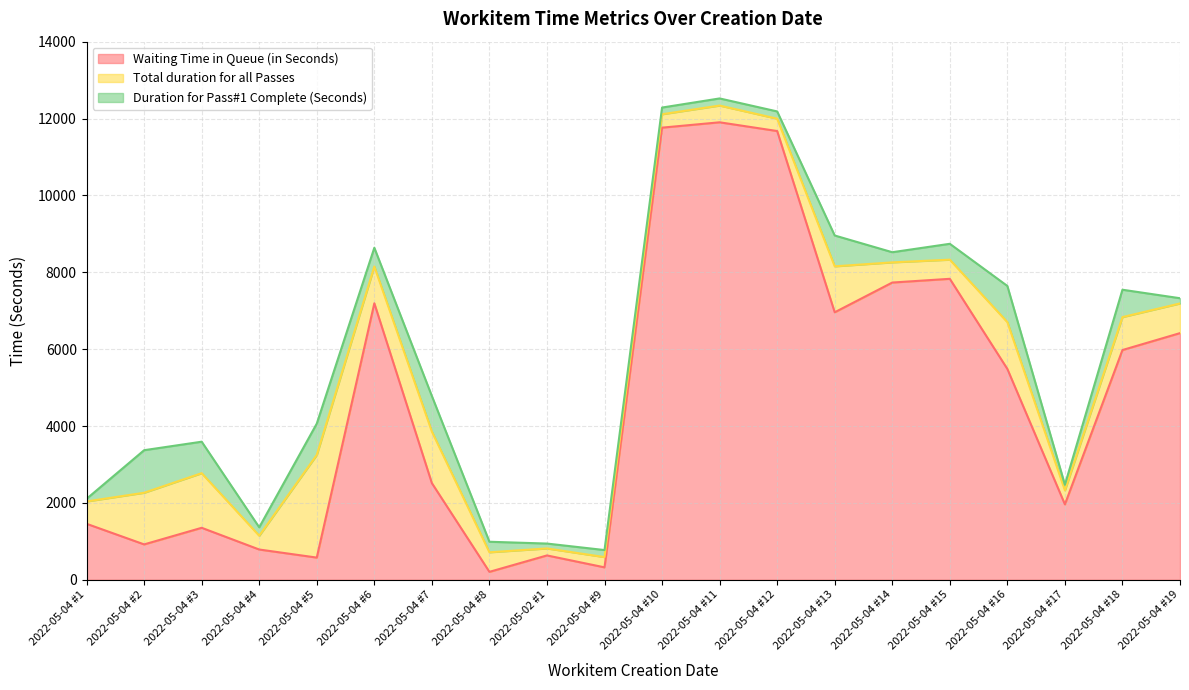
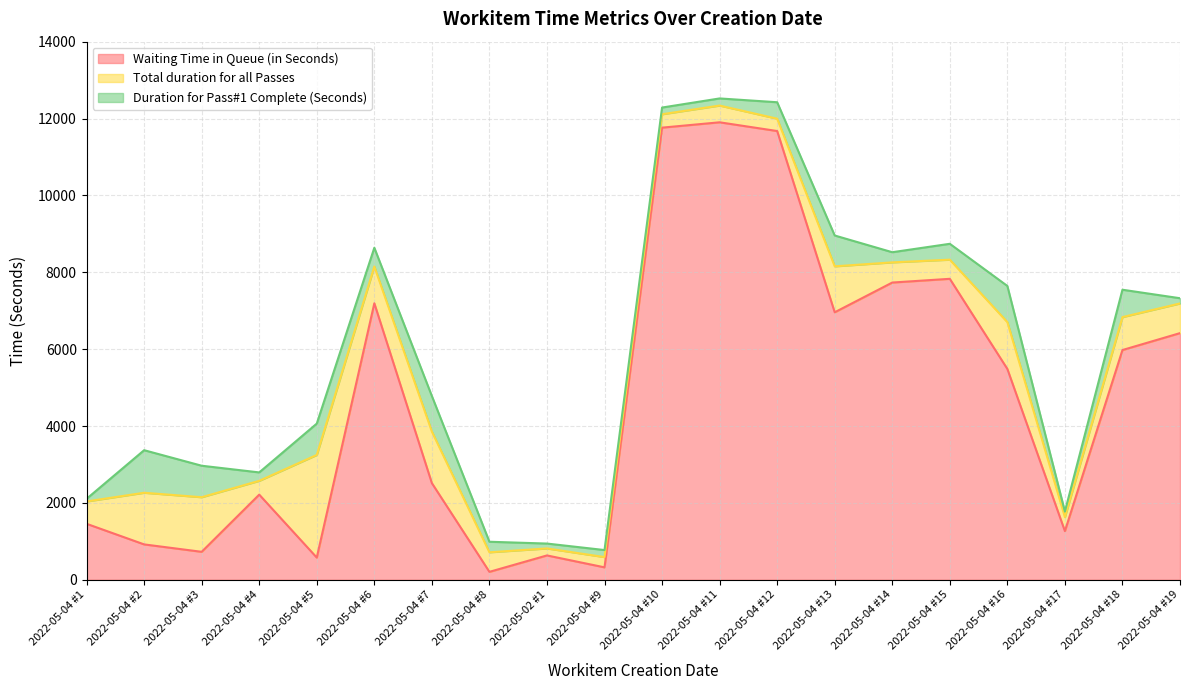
  {
    "Waiting Time in Queue (in Seconds)": {
      "2022-05-04 #1": 1500,
      "2022-05-04 #2": 900,
-     "2022-05-04 #3": 1400,
-     "2022-05-04 #4": 800,
+     "2022-05-04 #3": 700,
+     "2022-05-04 #4": 2200,
      "2022-05-04 #5": 600,
      "2022-05-04 #6": 7200,
      "2022-05-04 #7": 2500,
      "2022-05-04 #8": 200,
      "2022-05-02 #1": 600,
      "2022-05-04 #9": 300,
      "2022-05-04 #10": 11800,
      "2022-05-04 #11": 11900,
      "2022-05-04 #12": 11700,
      "2022-05-04 #13": 7000,
      "2022-05-04 #14": 7700,
      "2022-05-04 #15": 7800,
      "2022-05-04 #16": 5500,
-     "2022-05-04 #17": 2000,
+     "2022-05-04 #17": 1300,
      "2022-05-04 #18": 6000,
      "2022-05-04 #19": 6400
    },
    "Total duration for all Passes": {
      "2022-05-04 #1": 600,
      "2022-05-04 #2": 1300,
      "2022-05-04 #3": 1400,
      "2022-05-04 #4": 400,
      "2022-05-04 #5": 2700,
      "2022-05-04 #6": 1000,
      "2022-05-04 #7": 1300,
      "2022-05-04 #8": 500,
      "2022-05-02 #1": 200,
      "2022-05-04 #9": 300,
      "2022-05-04 #10": 300,
      "2022-05-04 #11": 400,
      "2022-05-04 #12": 300,
      "2022-05-04 #13": 1200,
      "2022-05-04 #14": 500,
      "2022-05-04 #15": 500,
      "2022-05-04 #16": 1200,
      "2022-05-04 #17": 400,
      "2022-05-04 #18": 900,
      "2022-05-04 #19": 800
    },
    "Duration for Pass#1 Complete (Seconds)": {
      "2022-05-04 #1": 100,
      "2022-05-04 #2": 1100,
      "2022-05-04 #3": 800,
      "2022-05-04 #4": 200,
      "2022-05-04 #5": 800,
      "2022-05-04 #6": 500,
      "2022-05-04 #7": 900,
      "2022-05-04 #8": 300,
      "2022-05-02 #1": 100,
      "2022-05-04 #9": 200,
      "2022-05-04 #10": 200,
      "2022-05-04 #11": 200,
-     "2022-05-04 #12": 200,
+     "2022-05-04 #12": 400,
      "2022-05-04 #13": 800,
      "2022-05-04 #14": 300,
      "2022-05-04 #15": 400,
      "2022-05-04 #16": 900,
      "2022-05-04 #17": 100,
      "2022-05-04 #18": 700,
      "2022-05-04 #19": 100
    }
  }
